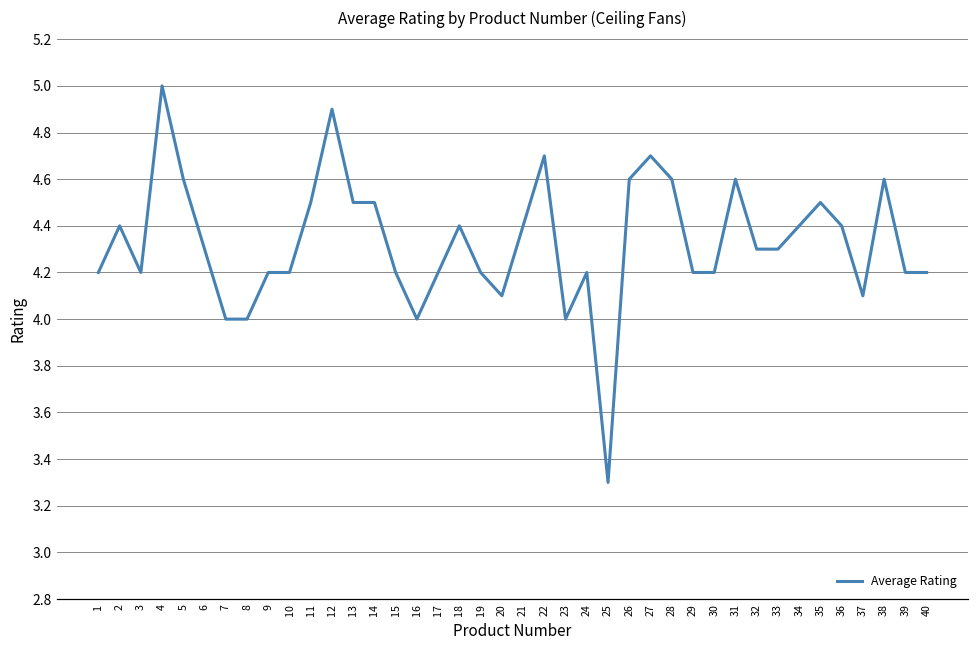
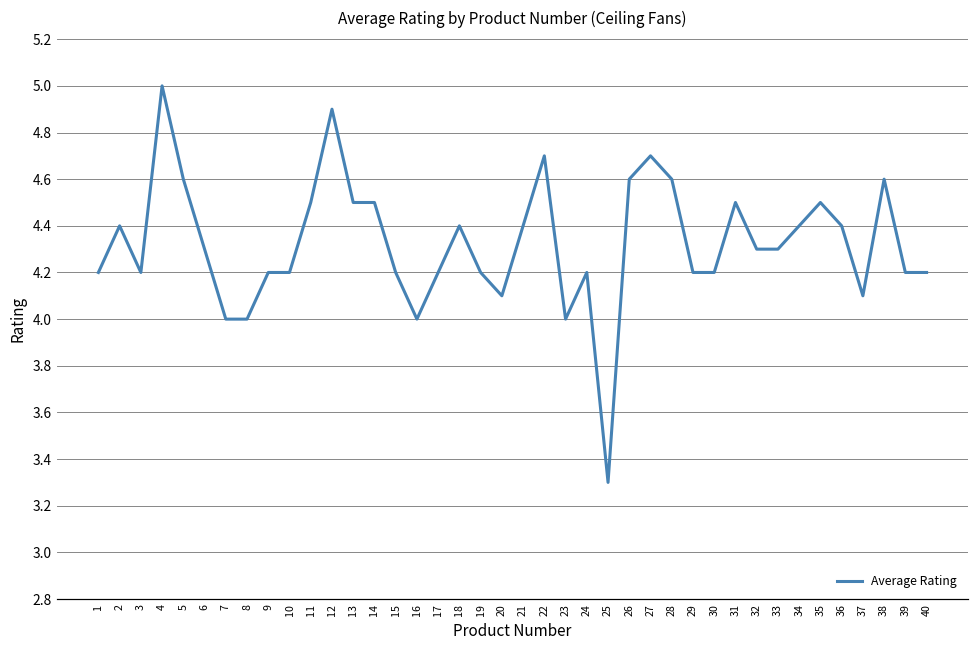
  {
    "1": 4.2,
    "2": 4.4,
    "3": 4.2,
    "4": 5.0,
    "5": 4.6,
    "6": 4.3,
    "7": 4.0,
    "8": 4.0,
    "9": 4.2,
    "10": 4.2,
    "11": 4.5,
    "12": 4.9,
    "13": 4.5,
    "14": 4.5,
    "15": 4.2,
    "16": 4.0,
    "17": 4.2,
    "18": 4.4,
    "19": 4.2,
    "20": 4.1,
    "21": 4.4,
    "22": 4.7,
    "23": 4.0,
    "24": 4.2,
    "25": 3.3,
    "26": 4.6,
    "27": 4.7,
    "28": 4.6,
    "29": 4.2,
    "30": 4.2,
-   "31": 4.6,
+   "31": 4.5,
    "32": 4.3,
    "33": 4.3,
    "34": 4.4,
    "35": 4.5,
    "36": 4.4,
    "37": 4.1,
    "38": 4.6,
    "39": 4.2,
    "40": 4.2
  }
